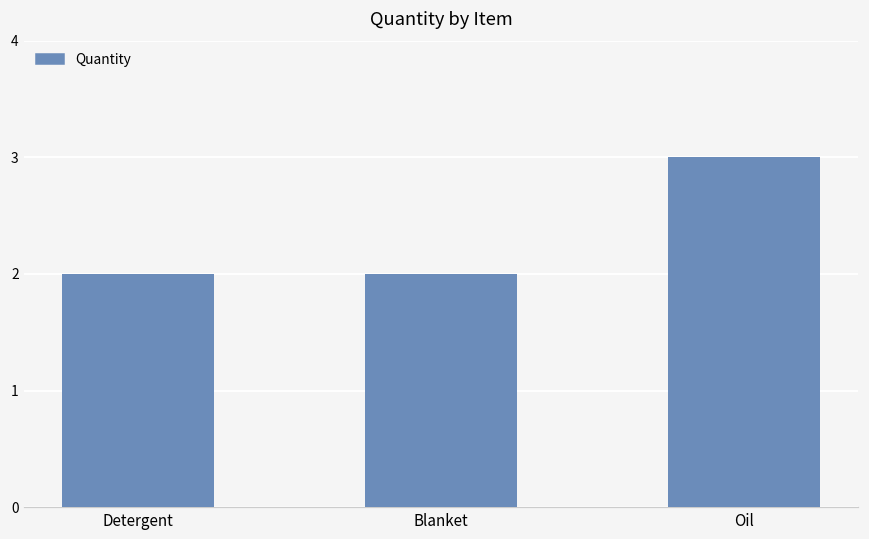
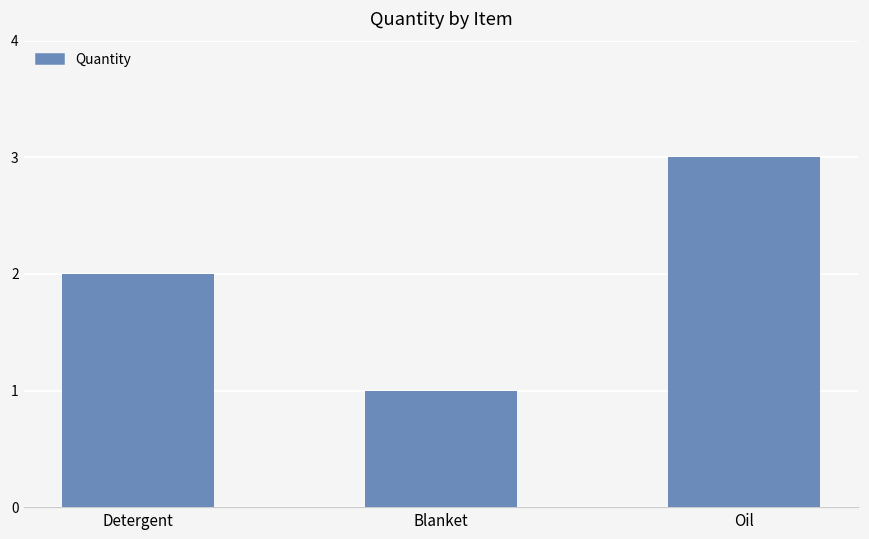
  {
    "Detergent": 2,
-   "Blanket": 2,
+   "Blanket": 1,
    "Oil": 3
  }
